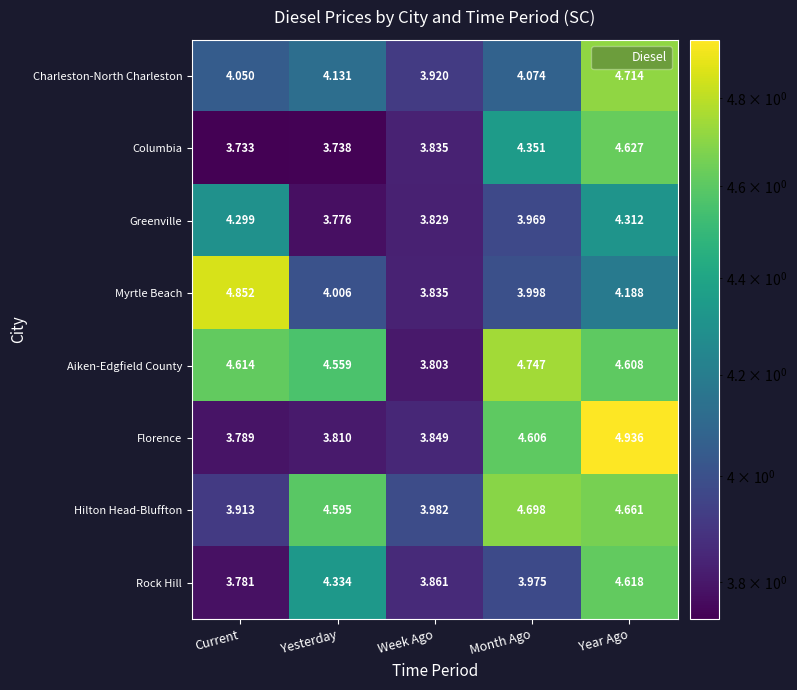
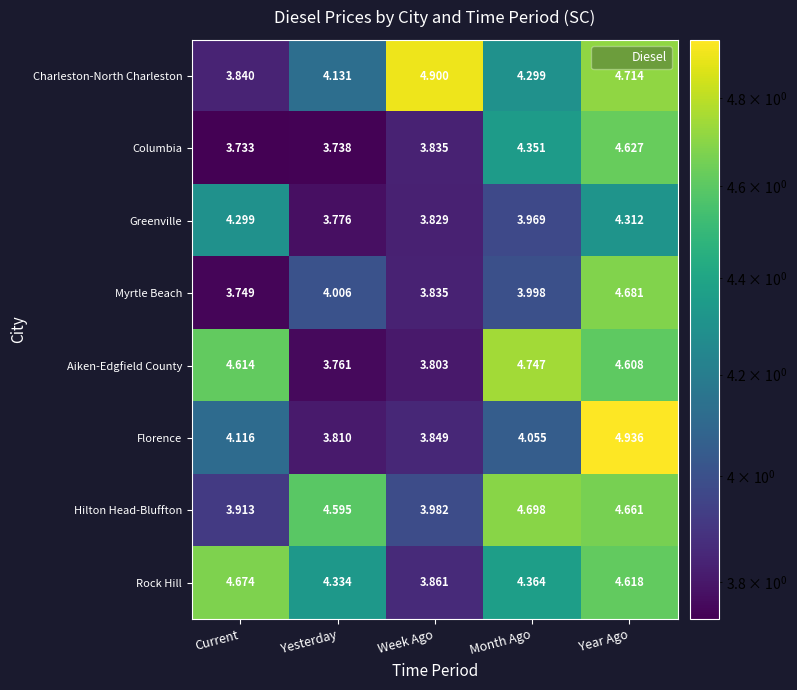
  {
    "Charleston-North Charleston": {
-     "Current": 4.050,
+     "Current": 3.840,
      "Yesterday": 4.131,
-     "Week Ago": 3.920,
-     "Month Ago": 4.074,
+     "Week Ago": 4.900,
+     "Month Ago": 4.299,
      "Year Ago": 4.714
    },
    "Columbia": {
      "Current": 3.733,
      "Yesterday": 3.738,
      "Week Ago": 3.835,
      "Month Ago": 4.351,
      "Year Ago": 4.627
    },
    "Greenville": {
      "Current": 4.299,
      "Yesterday": 3.776,
      "Week Ago": 3.829,
      "Month Ago": 3.969,
      "Year Ago": 4.312
    },
    "Myrtle Beach": {
-     "Current": 4.852,
+     "Current": 3.749,
      "Yesterday": 4.006,
      "Week Ago": 3.835,
      "Month Ago": 3.998,
-     "Year Ago": 4.188
+     "Year Ago": 4.681
    },
    "Aiken-Edgfield County": {
      "Current": 4.614,
-     "Yesterday": 4.559,
+     "Yesterday": 3.761,
      "Week Ago": 3.803,
      "Month Ago": 4.747,
      "Year Ago": 4.608
    },
    "Florence": {
-     "Current": 3.789,
+     "Current": 4.116,
      "Yesterday": 3.810,
      "Week Ago": 3.849,
-     "Month Ago": 4.606,
+     "Month Ago": 4.055,
      "Year Ago": 4.936
    },
    "Hilton Head-Bluffton": {
      "Current": 3.913,
      "Yesterday": 4.595,
      "Week Ago": 3.982,
      "Month Ago": 4.698,
      "Year Ago": 4.661
    },
    "Rock Hill": {
-     "Current": 3.781,
+     "Current": 4.674,
      "Yesterday": 4.334,
      "Week Ago": 3.861,
-     "Month Ago": 3.975,
+     "Month Ago": 4.364,
      "Year Ago": 4.618
    }
  }
